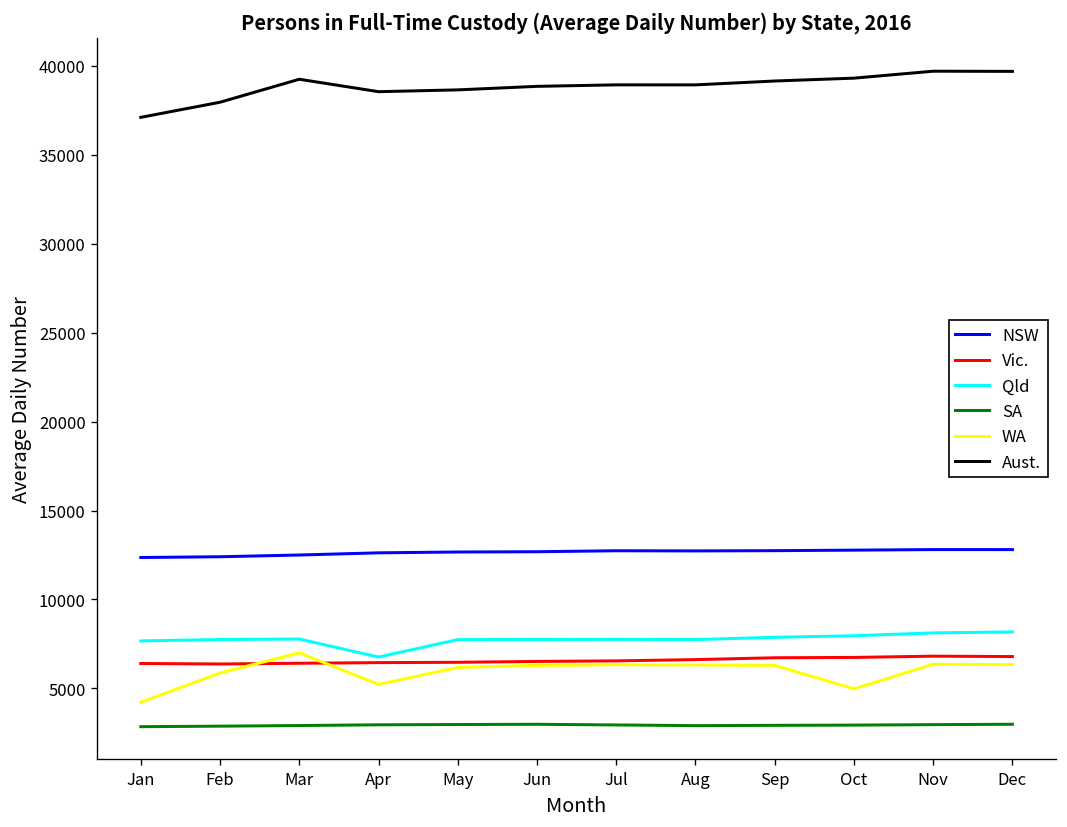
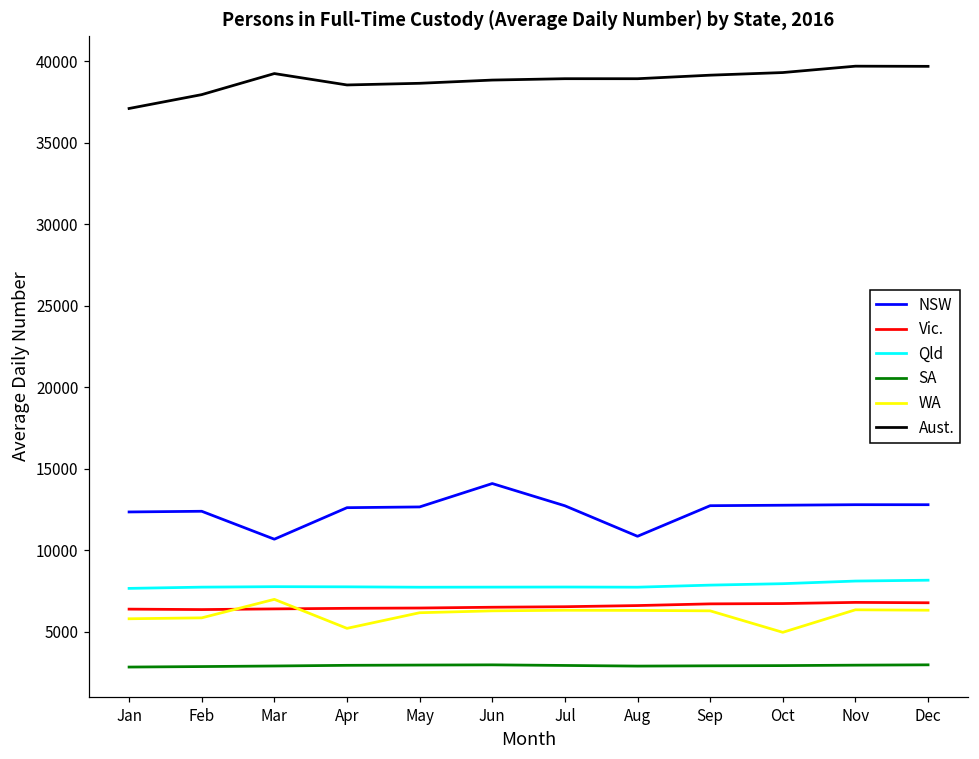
  {
    "NSW": {
      "Jan": 12400,
      "Feb": 12400,
-     "Mar": 12500,
+     "Mar": 10700,
      "Apr": 12600,
      "May": 12700,
-     "Jun": 12700,
+     "Jun": 14100,
      "Jul": 12700,
-     "Aug": 12700,
+     "Aug": 10900,
      "Sep": 12700,
      "Oct": 12800,
      "Nov": 12800,
      "Dec": 12800
    },
    "Vic.": {
      "Jan": 6400,
      "Feb": 6400,
      "Mar": 6400,
      "Apr": 6400,
      "May": 6500,
      "Jun": 6500,
      "Jul": 6500,
      "Aug": 6600,
      "Sep": 6700,
      "Oct": 6700,
      "Nov": 6800,
      "Dec": 6800
    },
    "Qld": {
      "Jan": 7700,
      "Feb": 7700,
      "Mar": 7800,
-     "Apr": 6800,
+     "Apr": 7800,
      "May": 7700,
      "Jun": 7700,
      "Jul": 7800,
      "Aug": 7700,
      "Sep": 7900,
      "Oct": 8000,
      "Nov": 8100,
      "Dec": 8200
    },
    "SA": {
      "Jan": 2800,
      "Feb": 2900,
      "Mar": 2900,
      "Apr": 3000,
      "May": 3000,
      "Jun": 3000,
      "Jul": 2900,
      "Aug": 2900,
      "Sep": 2900,
      "Oct": 2900,
      "Nov": 3000,
      "Dec": 3000
    },
    "WA": {
-     "Jan": 4200,
+     "Jan": 5800,
      "Feb": 5900,
      "Mar": 7000,
      "Apr": 5200,
      "May": 6200,
      "Jun": 6300,
      "Jul": 6300,
      "Aug": 6300,
      "Sep": 6300,
      "Oct": 5000,
      "Nov": 6400,
      "Dec": 6300
    },
    "Aust.": {
      "Jan": 37100,
      "Feb": 38000,
      "Mar": 39300,
      "Apr": 38600,
      "May": 38700,
      "Jun": 38900,
      "Jul": 38900,
      "Aug": 38900,
      "Sep": 39200,
      "Oct": 39300,
      "Nov": 39700,
      "Dec": 39700
    }
  }
